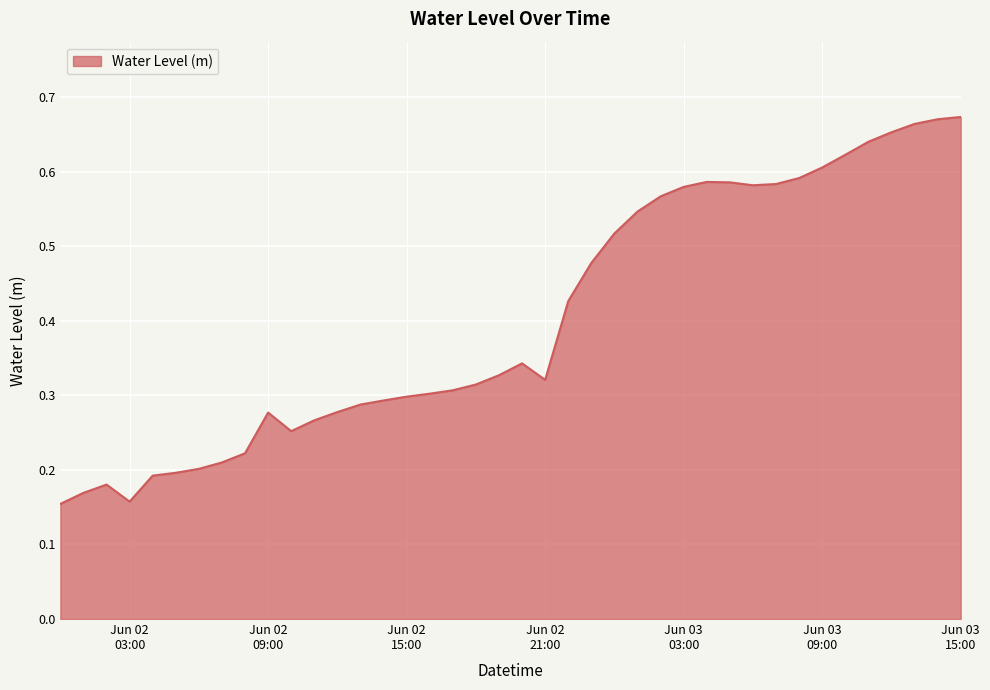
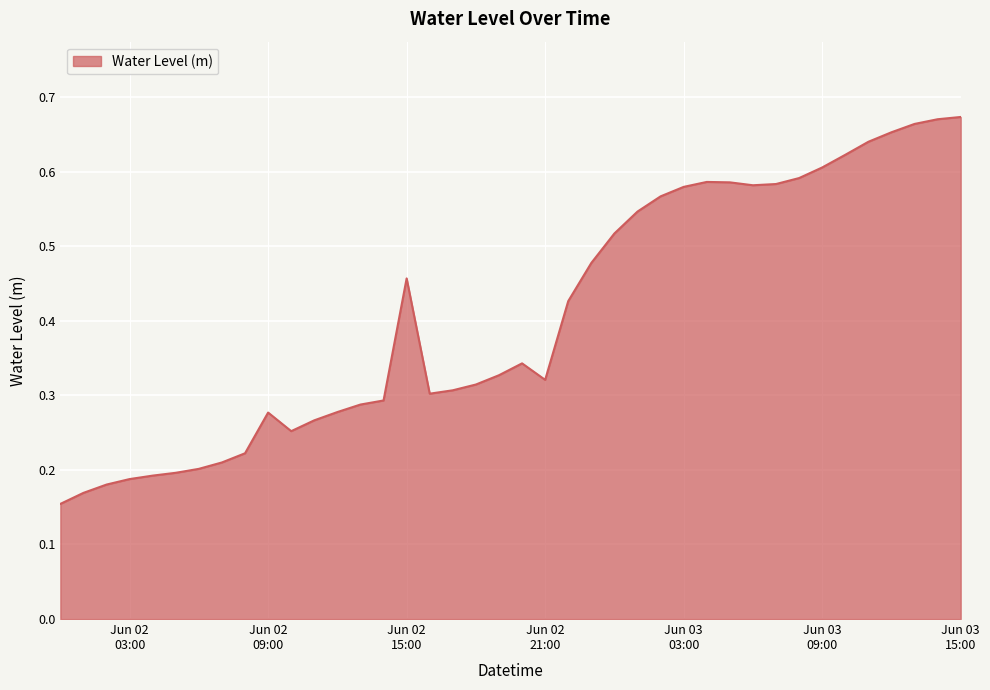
  {
-   "Jun 02 03:00": 0.16,
+   "Jun 02 03:00": 0.19,
    "Jun 02 09:00": 0.28,
-   "Jun 02 15:00": 0.30,
+   "Jun 02 15:00": 0.46,
    "Jun 02 21:00": 0.32,
    "Jun 03 03:00": 0.58,
    "Jun 03 09:00": 0.61,
    "Jun 03 15:00": 0.67
  }
